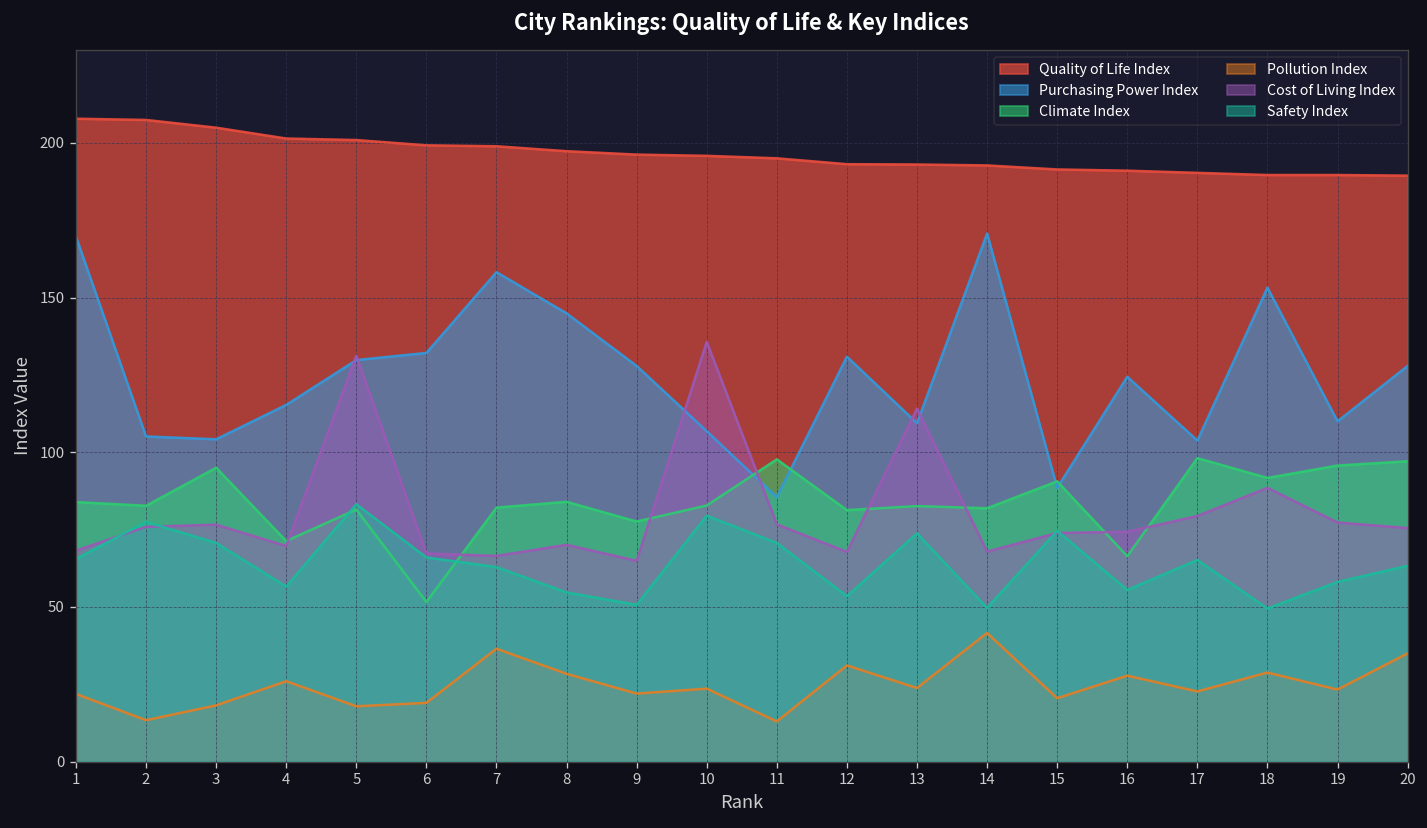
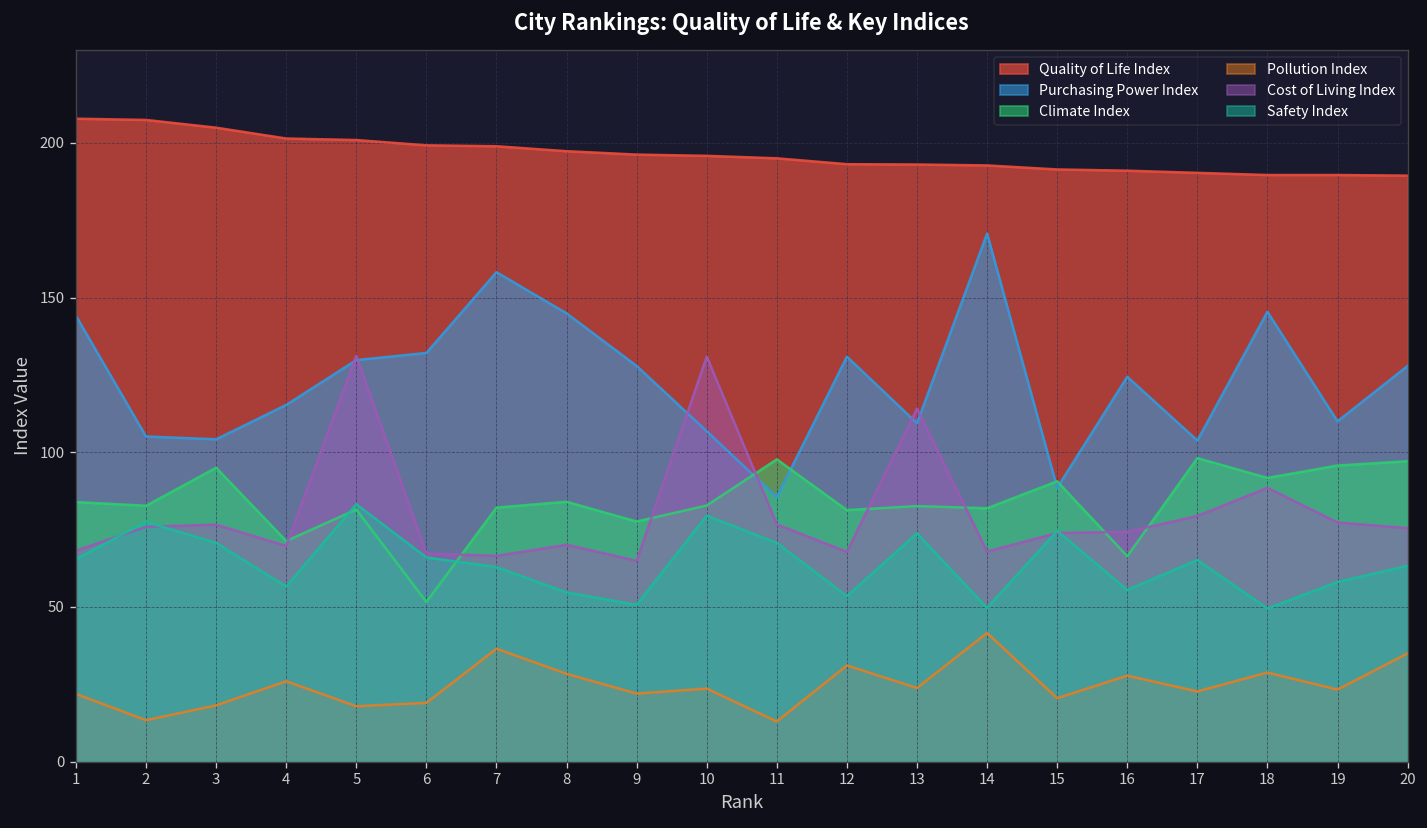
  {
    "Purchasing Power Index": {
-     "1": 170,
+     "1": 144,
      "2": 105,
      "3": 104,
      "4": 115,
      "5": 130,
      "6": 132,
      "7": 158,
      "8": 145,
      "9": 128,
      "10": 107,
      "11": 86,
      "12": 131,
      "13": 109,
      "14": 171,
      "15": 89,
      "16": 124,
      "17": 104,
-     "18": 153,
+     "18": 145,
      "19": 110,
      "20": 128
    },
    "Cost of Living Index": {
      "1": 68,
      "2": 76,
      "3": 77,
      "4": 70,
      "5": 131,
      "6": 67,
      "7": 67,
      "8": 70,
      "9": 65,
-     "10": 136,
+     "10": 131,
      "11": 77,
      "12": 68,
      "13": 114,
      "14": 68,
      "16": 74,
      "17": 79,
      "18": 89,
      "19": 77,
      "20": 76
    }
  }
